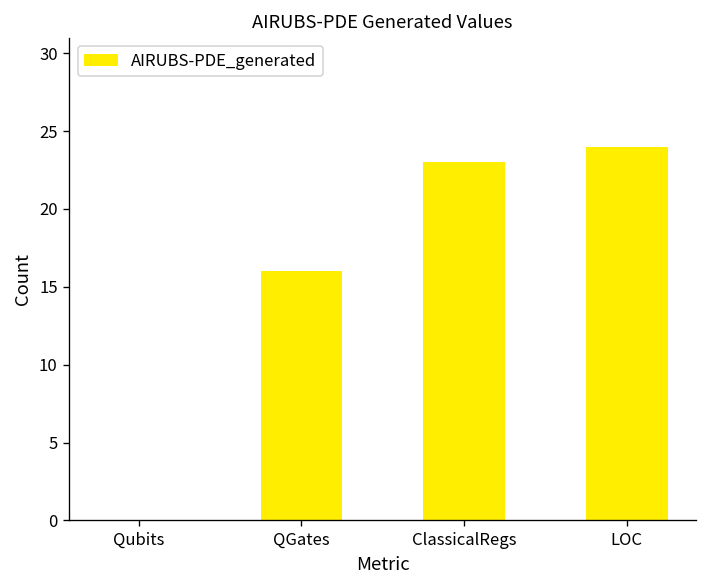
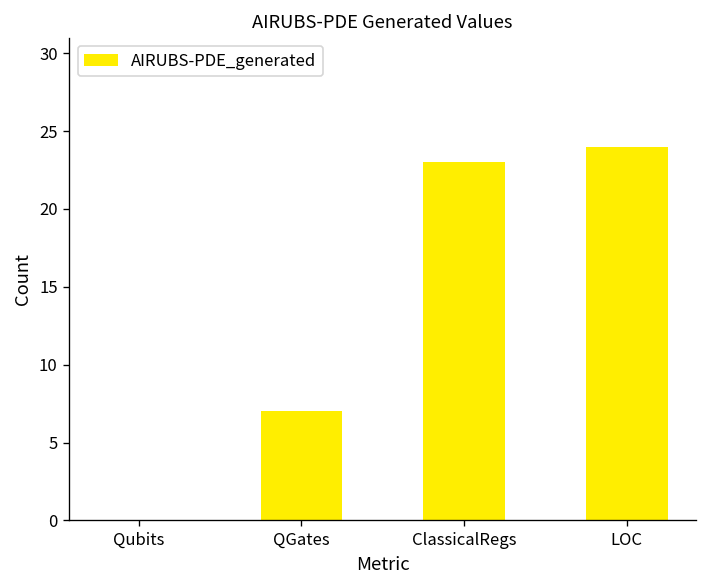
  {
    "Qubits": 0,
-   "QGates": 16,
+   "QGates": 7,
    "ClassicalRegs": 23,
    "LOC": 24
  }
